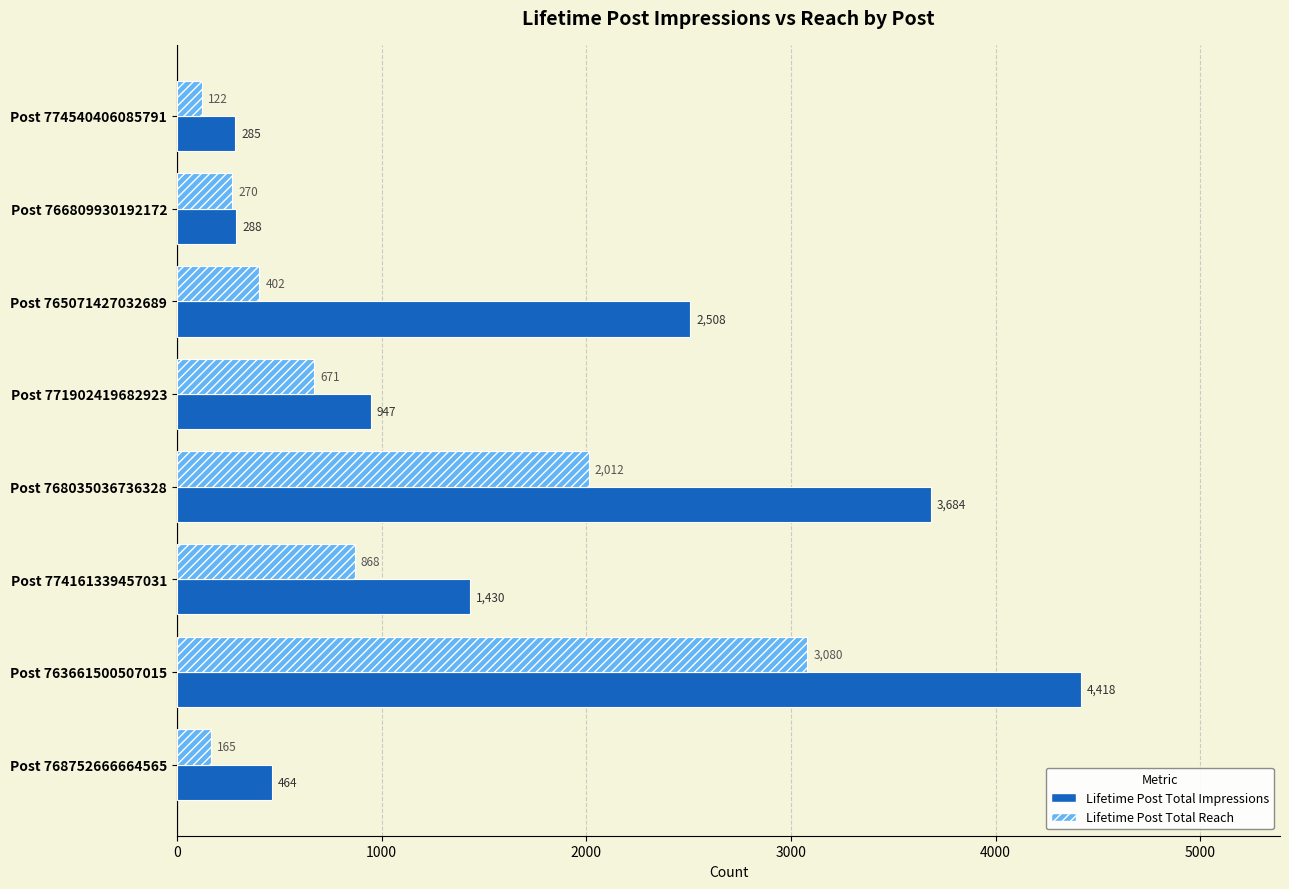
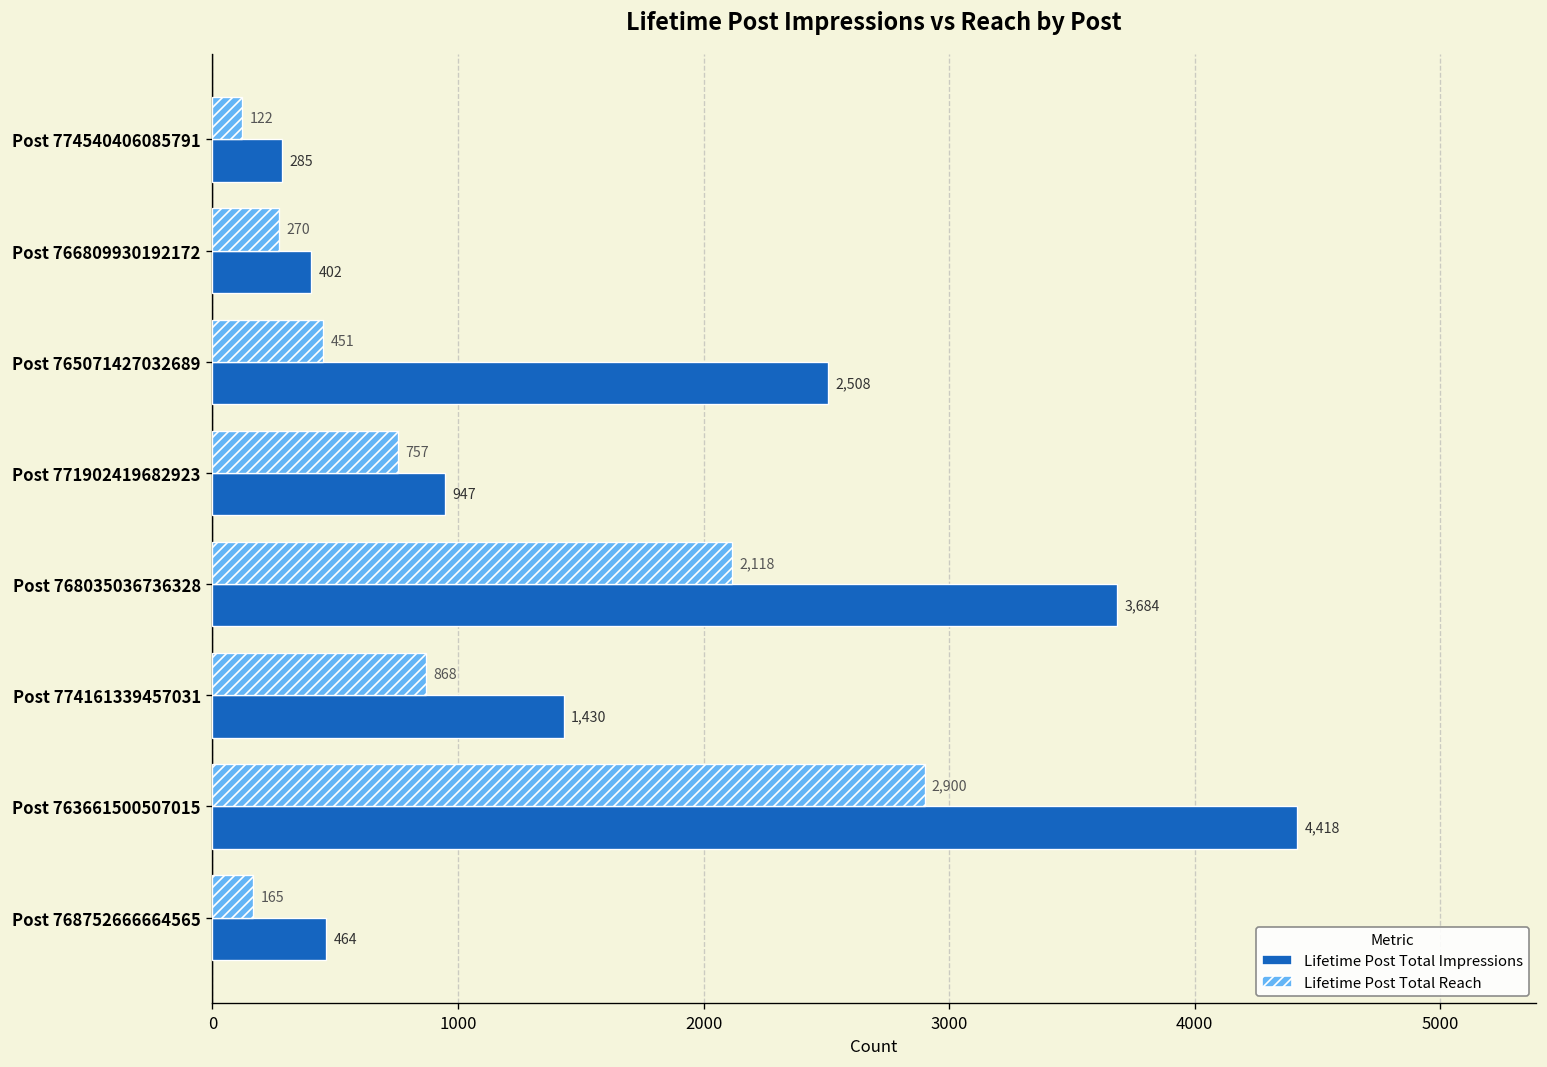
  {
    "Lifetime Post Total Impressions": {
      "Post 774540406085791": "285",
-     "Post 766809930192172": "288",
+     "Post 766809930192172": "402",
      "Post 765071427032689": "2,508",
      "Post 771902419682923": "947",
      "Post 768035036736328": "3,684",
      "Post 774161339457031": "1,430",
      "Post 763661500507015": "4,418",
      "Post 768752666664565": "464"
    },
    "Lifetime Post Total Reach": {
      "Post 774540406085791": "122",
      "Post 766809930192172": "270",
-     "Post 765071427032689": "402",
-     "Post 771902419682923": "671",
-     "Post 768035036736328": "2,012",
+     "Post 765071427032689": "451",
+     "Post 771902419682923": "757",
+     "Post 768035036736328": "2,118",
      "Post 774161339457031": "868",
-     "Post 763661500507015": "3,080",
+     "Post 763661500507015": "2,900",
      "Post 768752666664565": "165"
    }
  }
